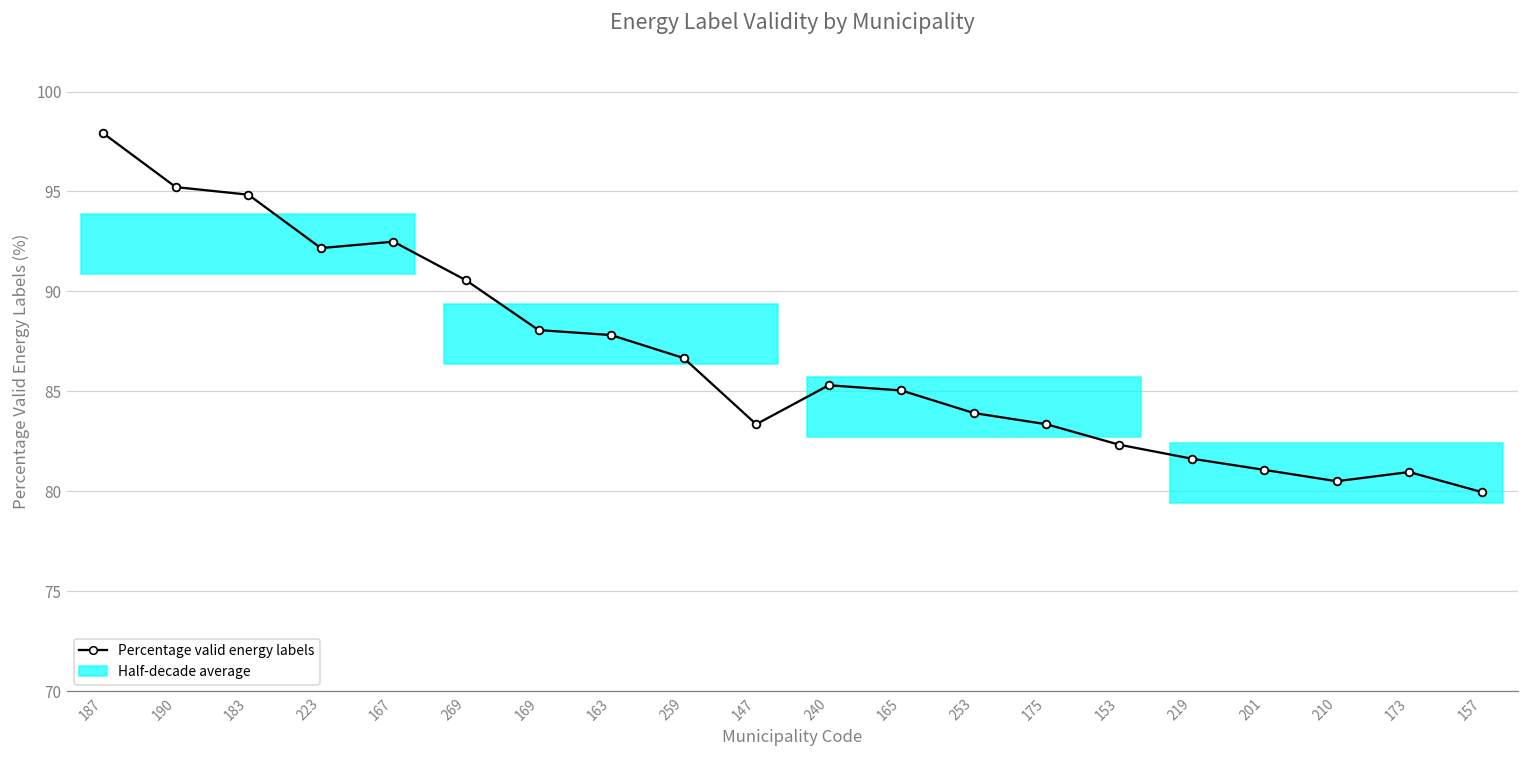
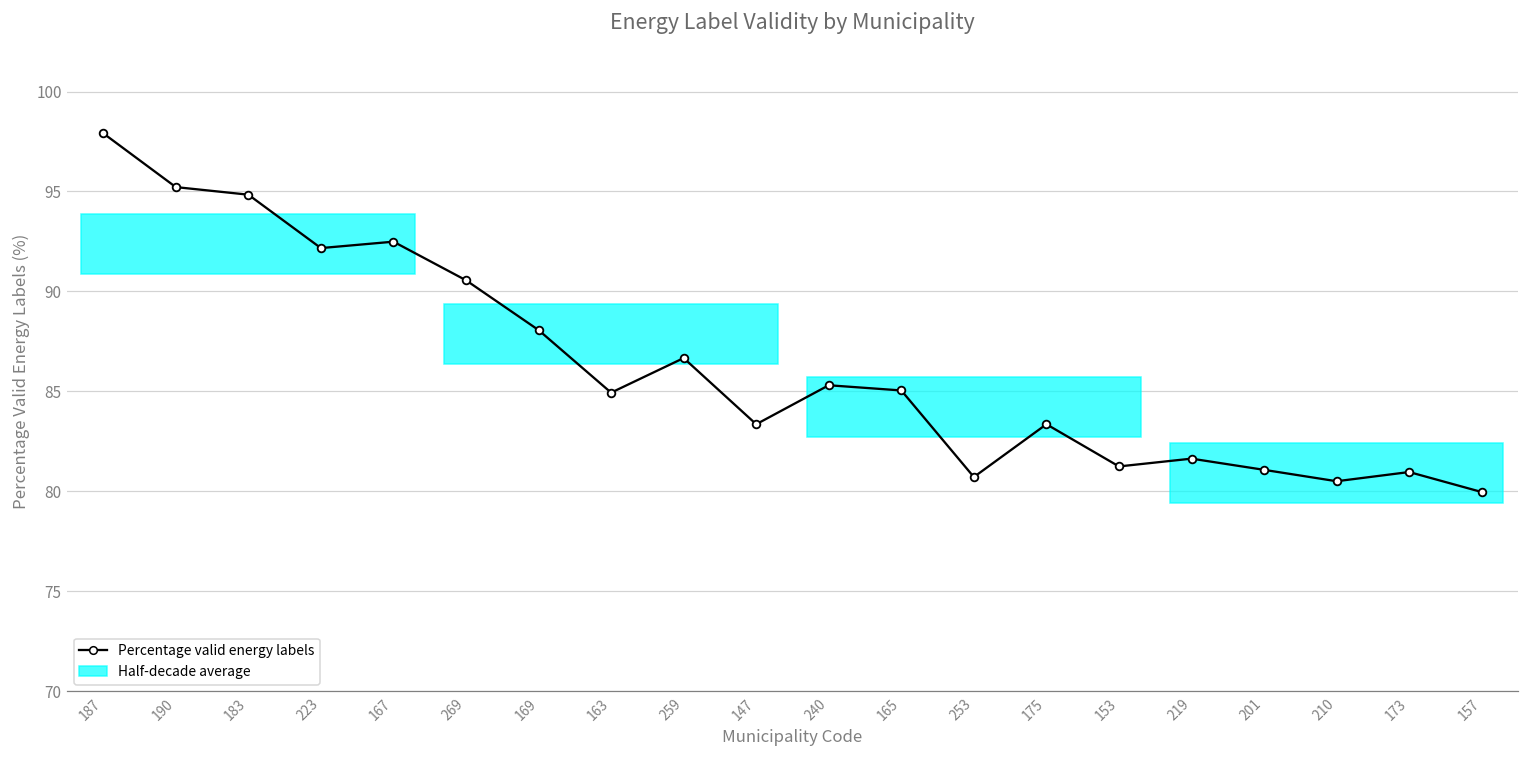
  {
    "187": 97.9,
    "190": 95.2,
    "183": 94.8,
    "223": 92.2,
    "167": 92.5,
    "269": 90.6,
    "169": 88.1,
-   "163": 87.8,
+   "163": 84.9,
    "259": 86.7,
    "147": 83.4,
    "240": 85.3,
    "165": 85.1,
-   "253": 83.9,
+   "253": 80.7,
    "175": 83.4,
-   "153": 82.3,
+   "153": 81.3,
    "219": 81.6,
    "201": 81.1,
    "210": 80.5,
    "173": 81.0,
    "157": 80.0
  }
